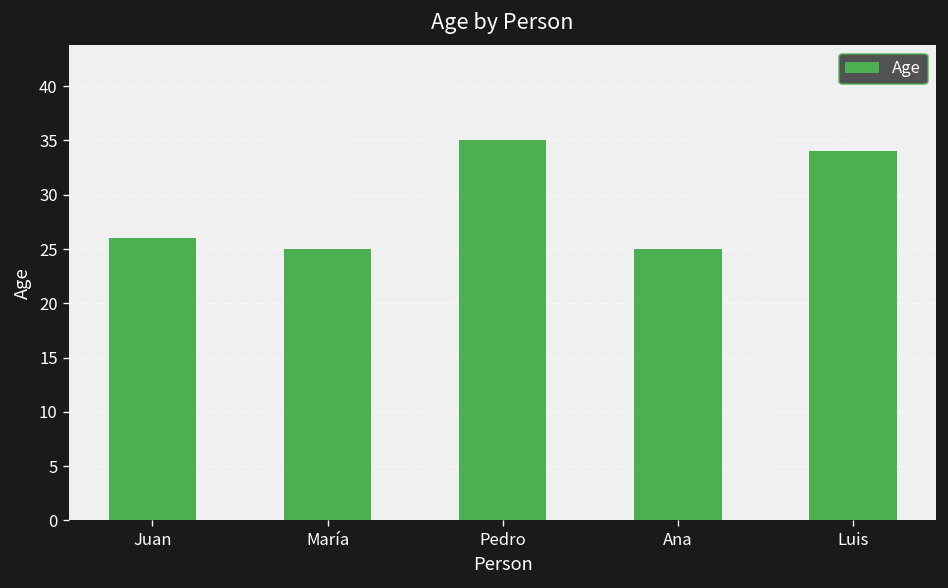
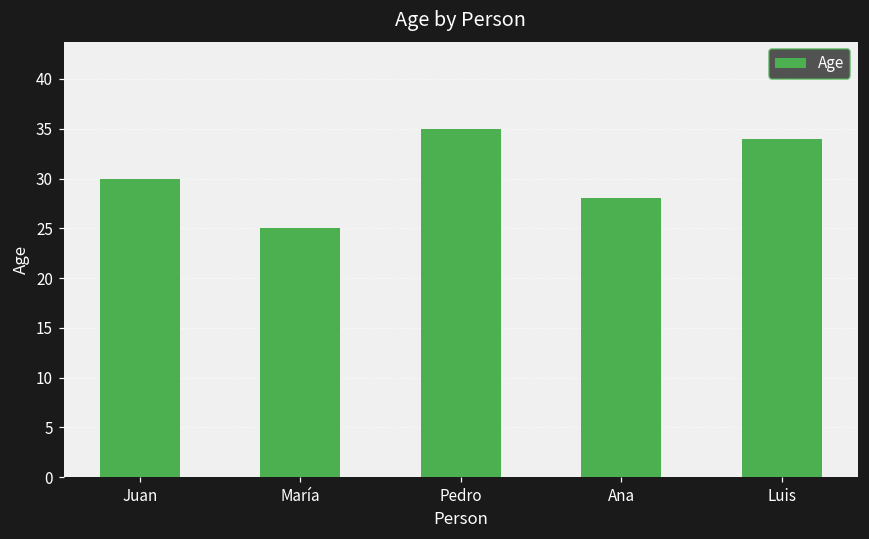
  {
-   "Juan": 26,
+   "Juan": 30,
    "María": 25,
    "Pedro": 35,
-   "Ana": 25,
+   "Ana": 28,
    "Luis": 34
  }
